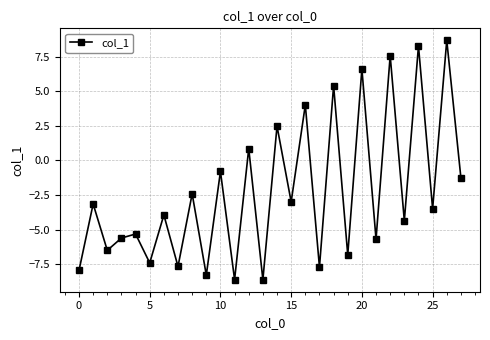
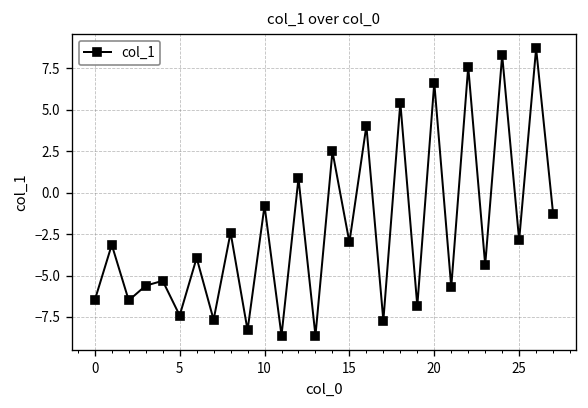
  {
-   "0": -8.0,
+   "0": -6.5,
    "5": -7.4,
    "10": -0.8,
    "15": -3.0,
    "20": 6.6,
-   "25": -3.5
+   "25": -2.9
  }
